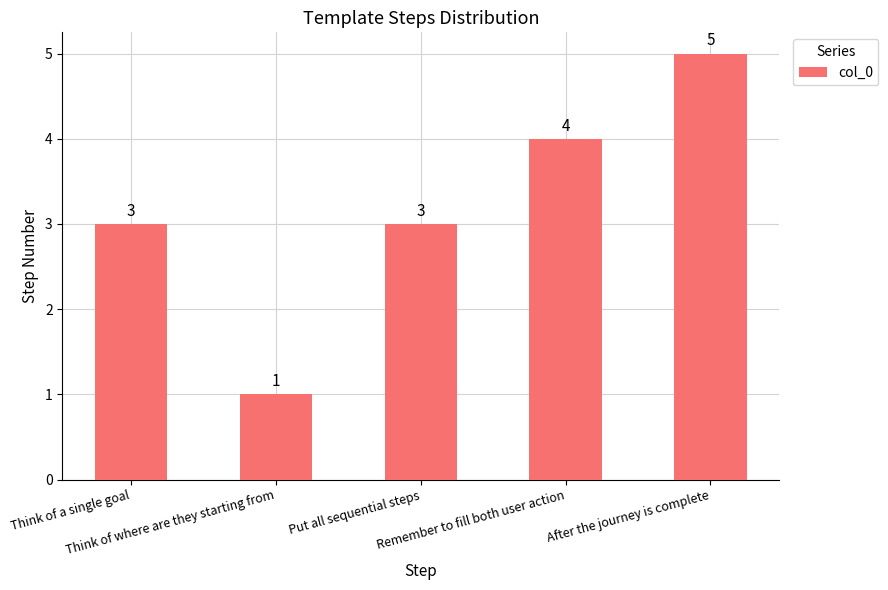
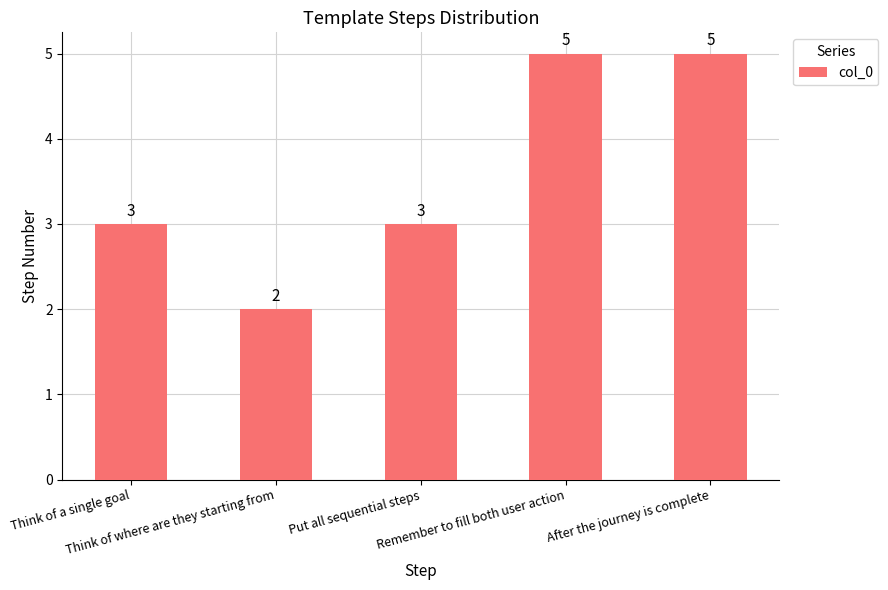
  {
    "Think of a single goal": 3,
-   "Think of where are they starting from": 1,
+   "Think of where are they starting from": 2,
    "Put all sequential steps": 3,
-   "Remember to fill both user action": 4,
+   "Remember to fill both user action": 5,
    "After the journey is complete": 5
  }
